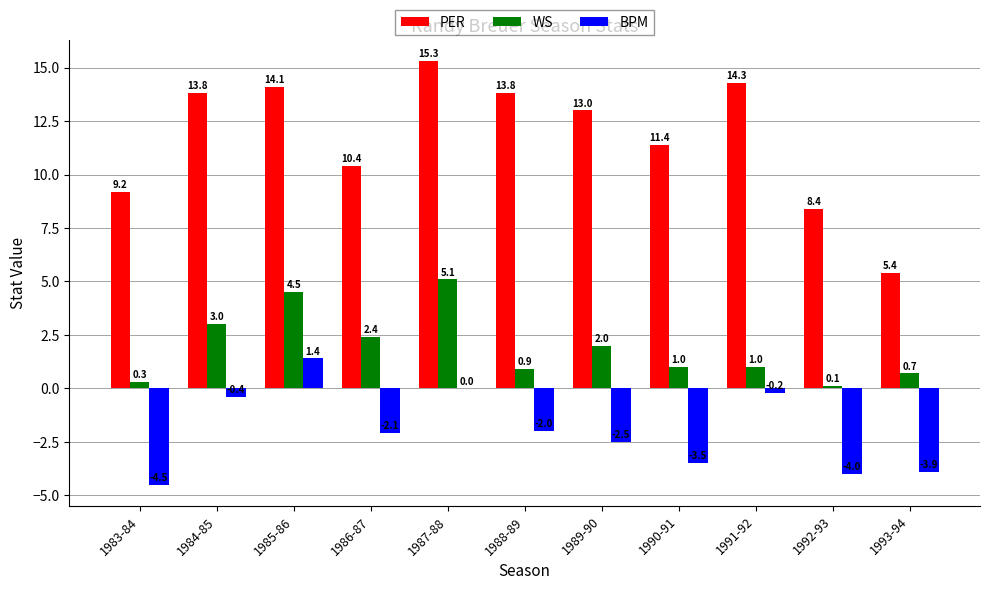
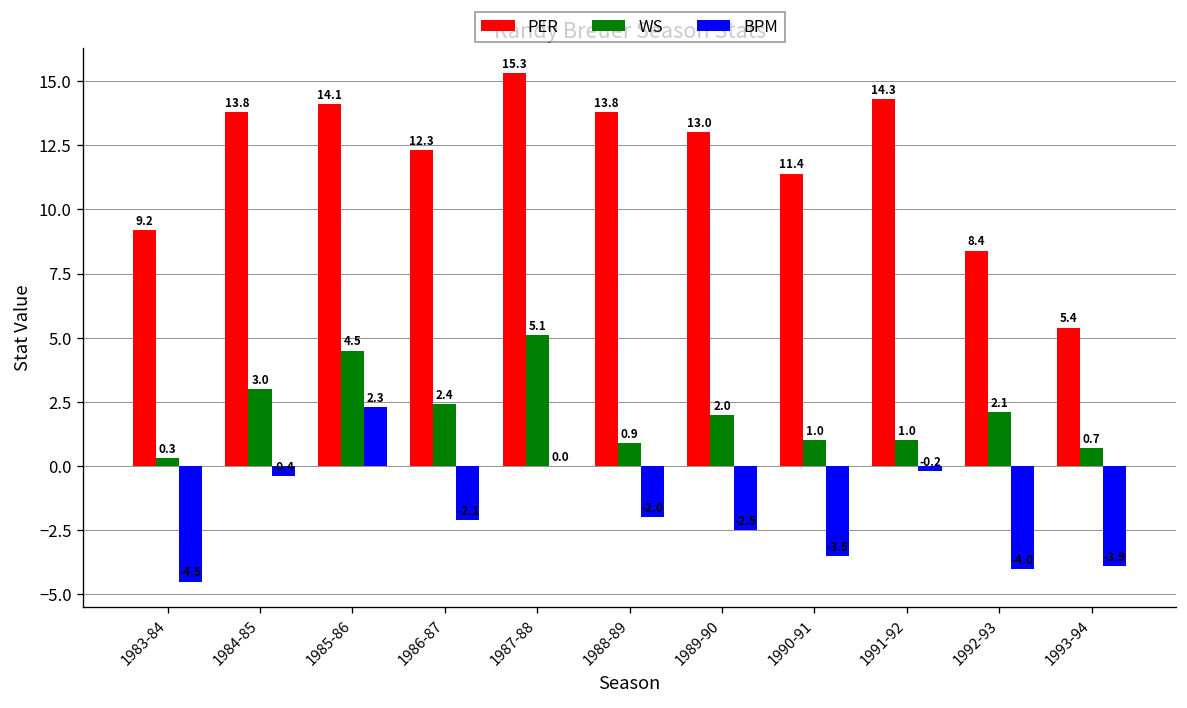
  {
    "PER": {
      "1983-84": 9.2,
      "1984-85": 13.8,
      "1985-86": 14.1,
-     "1986-87": 10.4,
+     "1986-87": 12.3,
      "1987-88": 15.3,
      "1988-89": 13.8,
      "1989-90": 13.0,
      "1990-91": 11.4,
      "1991-92": 14.3,
      "1992-93": 8.4,
      "1993-94": 5.4
    },
    "WS": {
      "1983-84": 0.3,
      "1984-85": 3.0,
      "1985-86": 4.5,
      "1986-87": 2.4,
      "1987-88": 5.1,
      "1988-89": 0.9,
      "1989-90": 2.0,
      "1990-91": 1.0,
      "1991-92": 1.0,
-     "1992-93": 0.1,
+     "1992-93": 2.1,
      "1993-94": 0.7
    },
    "BPM": {
      "1983-84": -4.5,
      "1984-85": -0.4,
-     "1985-86": 1.4,
+     "1985-86": 2.3,
      "1986-87": -2.1,
      "1987-88": 0.0,
      "1988-89": -2.0,
      "1989-90": -2.5,
      "1990-91": -3.5,
      "1991-92": -0.2,
      "1992-93": -4.0,
      "1993-94": -3.9
    }
  }
